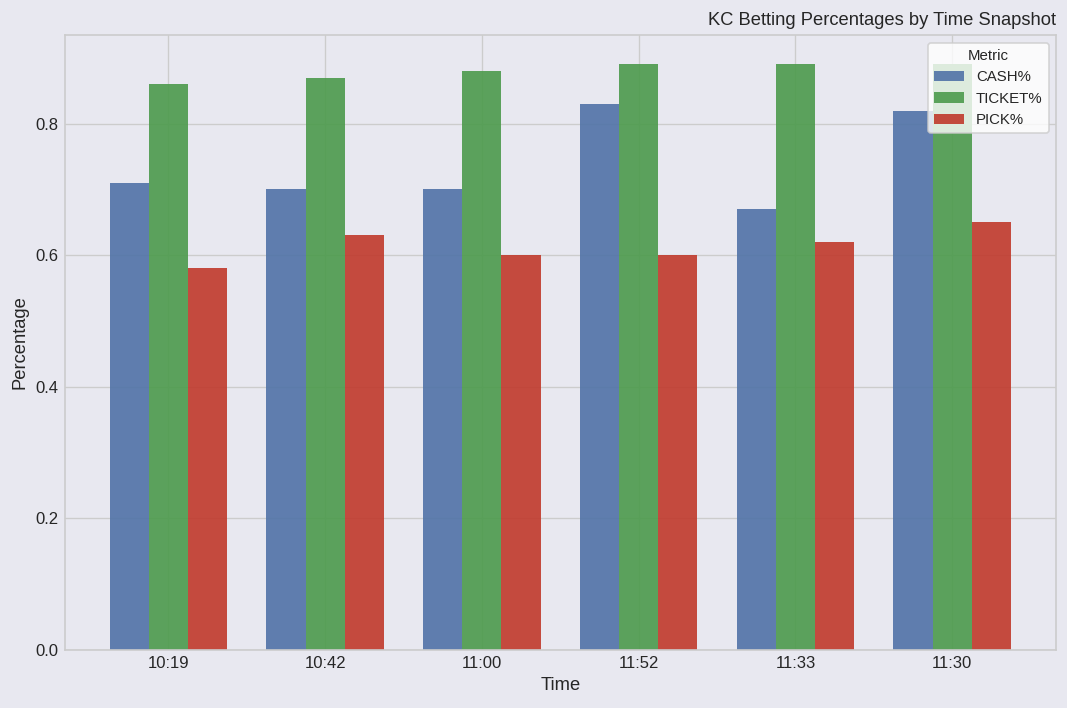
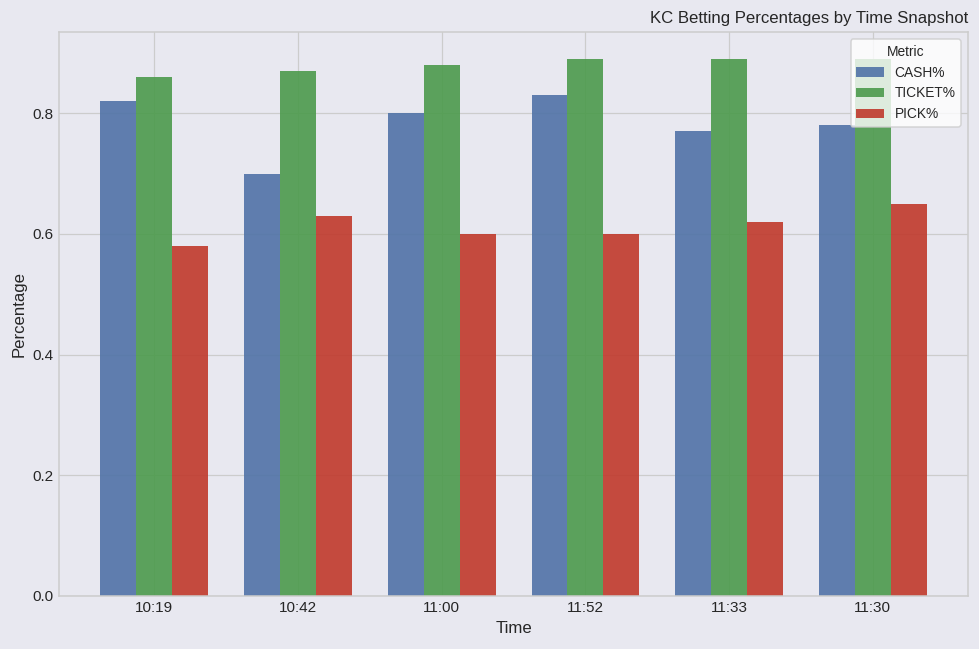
  {
    "CASH%": {
-     "10:19": 0.71,
+     "10:19": 0.82,
      "10:42": 0.70,
-     "11:00": 0.7,
+     "11:00": 0.8,
      "11:52": 0.83,
-     "11:33": 0.67,
-     "11:30": 0.82
+     "11:33": 0.77,
+     "11:30": 0.78
    },
    "TICKET%": {
      "10:19": 0.86,
      "10:42": 0.87,
      "11:00": 0.88,
      "11:52": 0.89,
      "11:33": 0.89
    },
    "PICK%": {
      "10:19": 0.58,
      "10:42": 0.63,
      "11:00": 0.60,
      "11:52": 0.60,
      "11:33": 0.62,
      "11:30": 0.65
    }
  }
